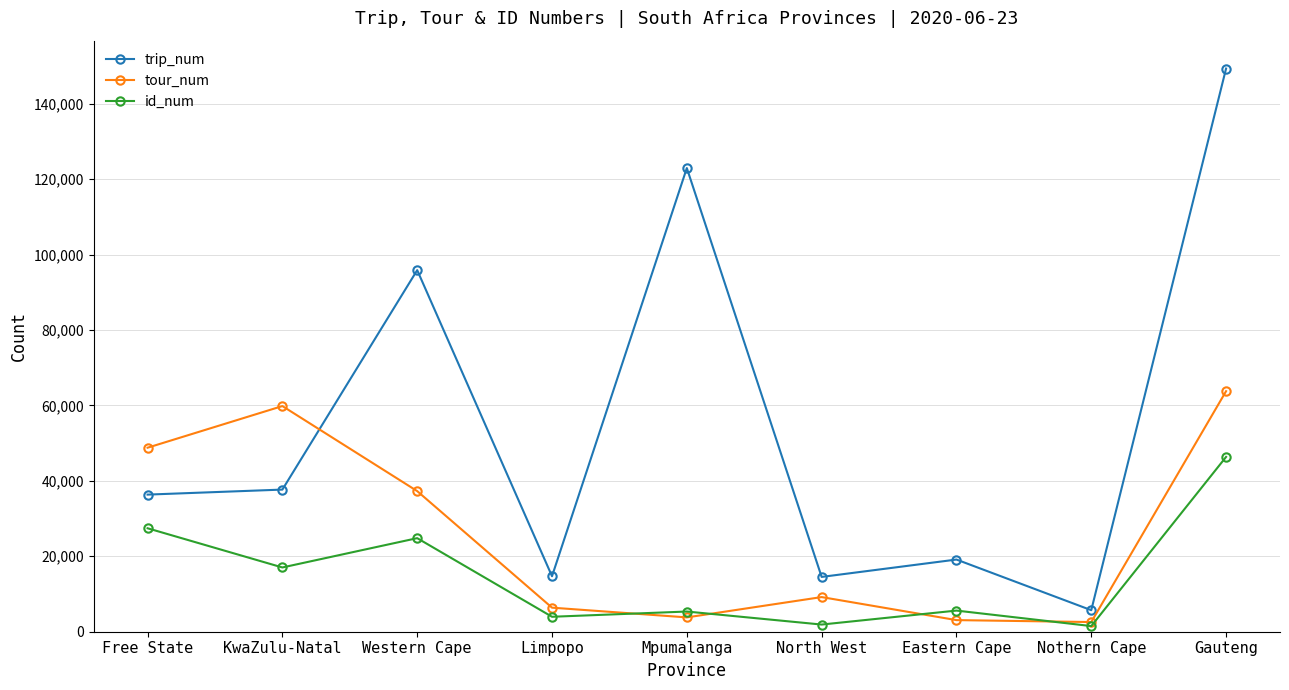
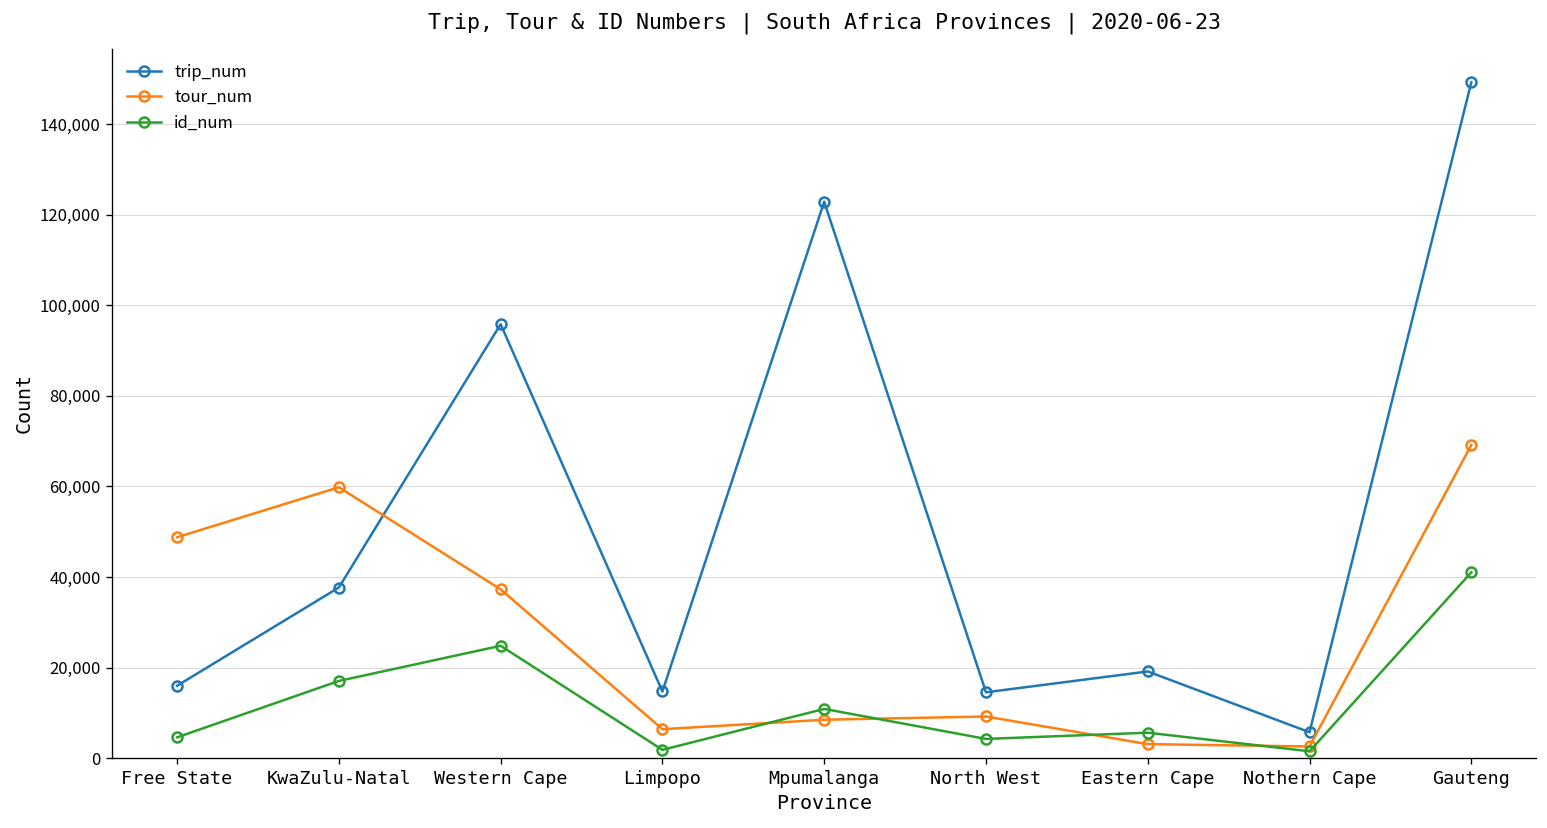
  {
    "trip_num": {
-     "Free State": "36,000",
+     "Free State": "16,000",
      "KwaZulu-Natal": "38,000",
      "Western Cape": "96,000",
      "Limpopo": "15,000",
      "Mpumalanga": "123,000",
      "North West": "15,000",
      "Eastern Cape": "19,000",
      "Nothern Cape": "6,000",
      "Gauteng": "149,000"
    },
    "tour_num": {
      "Free State": "49,000",
      "KwaZulu-Natal": "60,000",
      "Western Cape": "37,000",
      "Limpopo": "6,000",
-     "Mpumalanga": "4,000",
+     "Mpumalanga": "8,000",
      "North West": "9,000",
      "Eastern Cape": "3,000",
      "Nothern Cape": "3,000",
-     "Gauteng": "64,000"
+     "Gauteng": "69,000"
    },
    "id_num": {
-     "Free State": "27,000",
+     "Free State": "5,000",
      "KwaZulu-Natal": "17,000",
      "Western Cape": "25,000",
-     "Limpopo": "4,000",
-     "Mpumalanga": "5,000",
-     "North West": "2,000",
+     "Limpopo": "2,000",
+     "Mpumalanga": "11,000",
+     "North West": "4,000",
      "Eastern Cape": "6,000",
      "Nothern Cape": "1,000",
-     "Gauteng": "46,000"
+     "Gauteng": "41,000"
    }
  }
